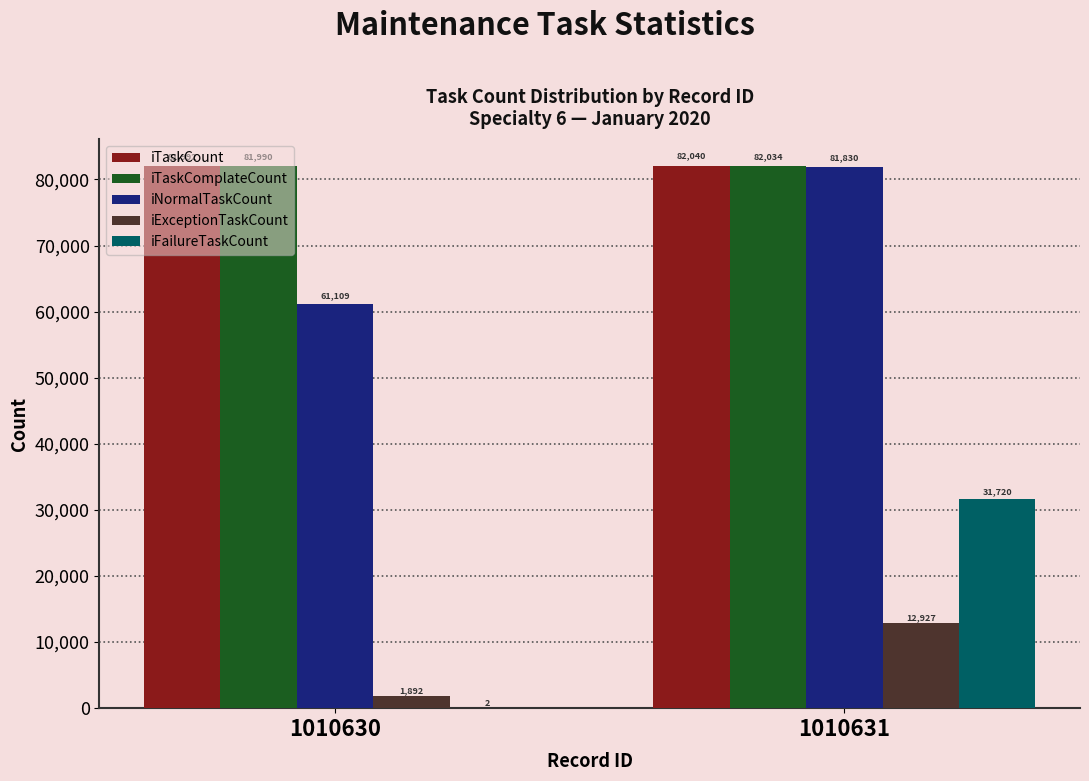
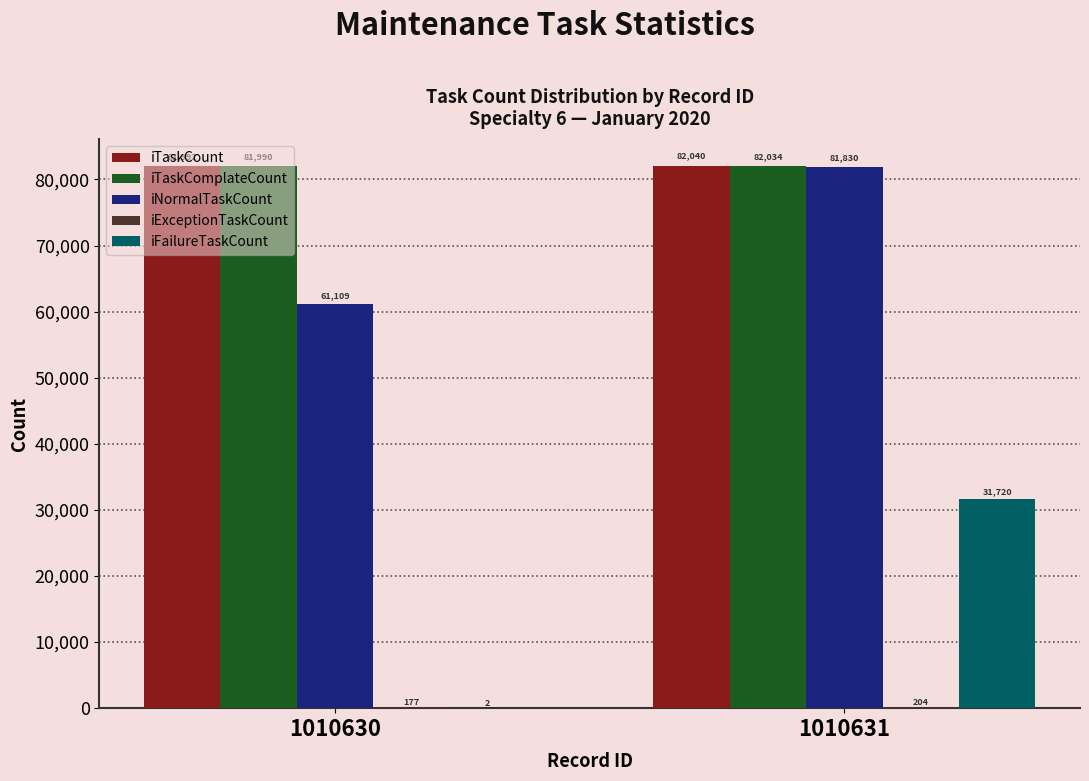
  {
    "iTaskCount": {
      "1010631": "82,040"
    },
    "iTaskComplateCount": {
      "1010631": "82,034"
    },
    "iNormalTaskCount": {
      "1010630": "61,109",
      "1010631": "81,830"
    },
    "iExceptionTaskCount": {
-     "1010630": "1,892",
-     "1010631": "12,927"
+     "1010630": "177",
+     "1010631": "204"
    },
    "iFailureTaskCount": {
      "1010630": "2",
      "1010631": "31,720"
    }
  }
